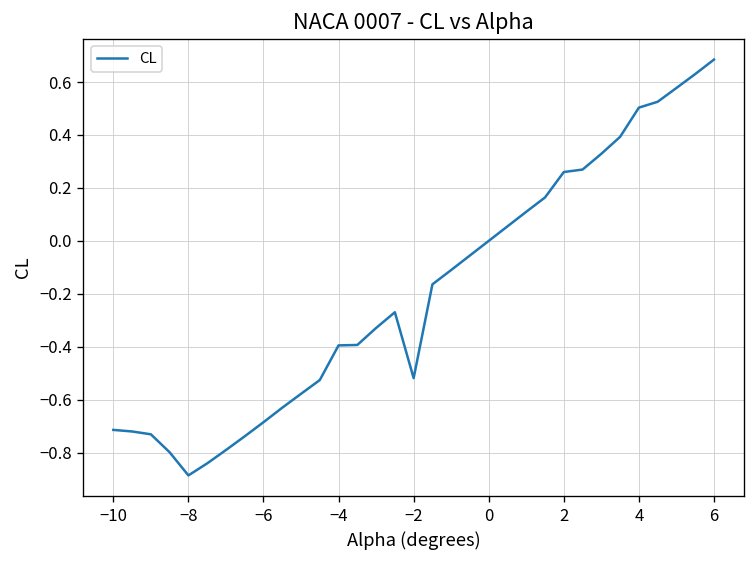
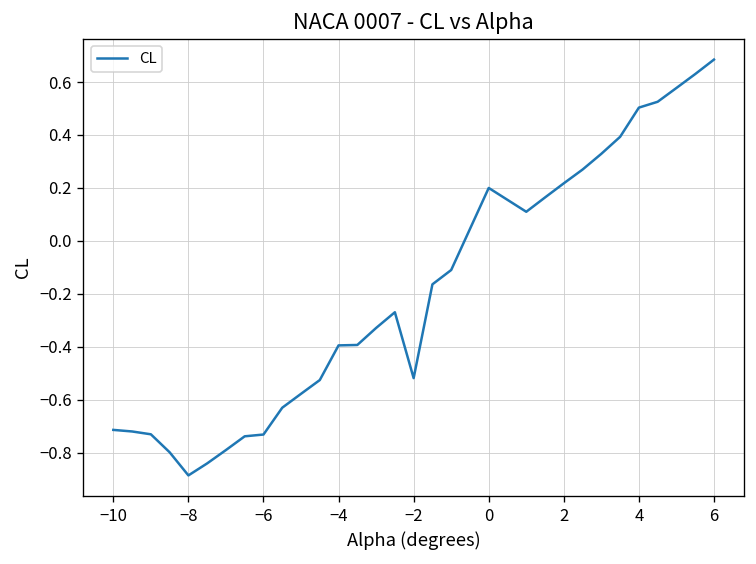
  {
    "−10": -0.71,
    "−8": -0.89,
-   "−6": -0.68,
+   "−6": -0.73,
    "−4": -0.39,
    "−2": -0.52,
-   "0": 0.0,
-   "2": 0.26,
+   "0": 0.2,
+   "2": 0.22,
    "4": 0.50,
    "6": 0.68
  }
